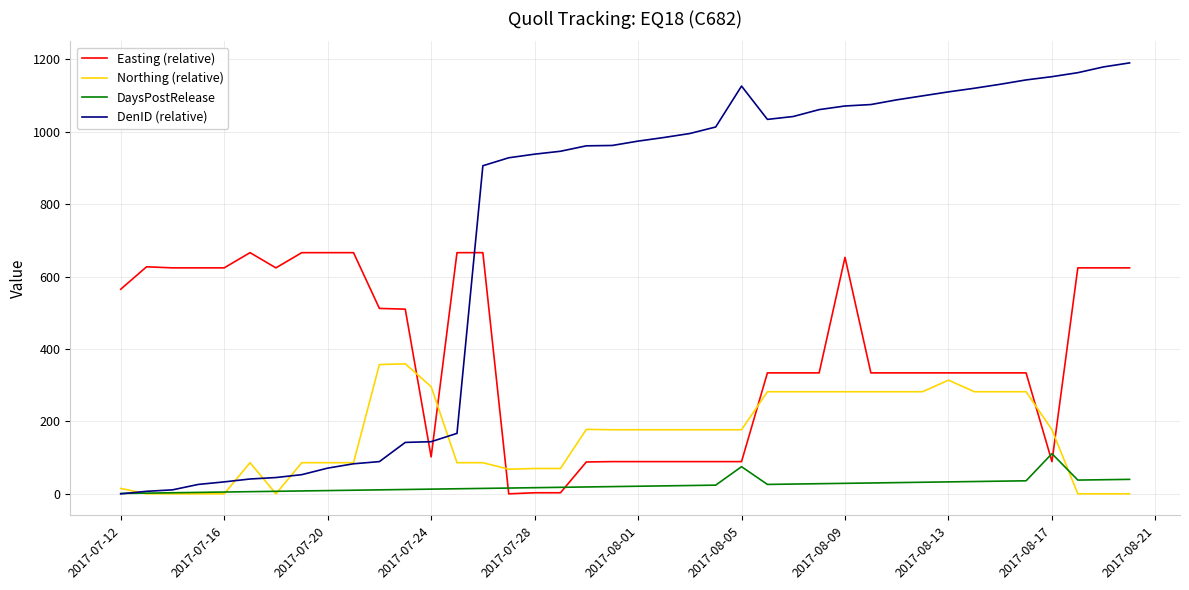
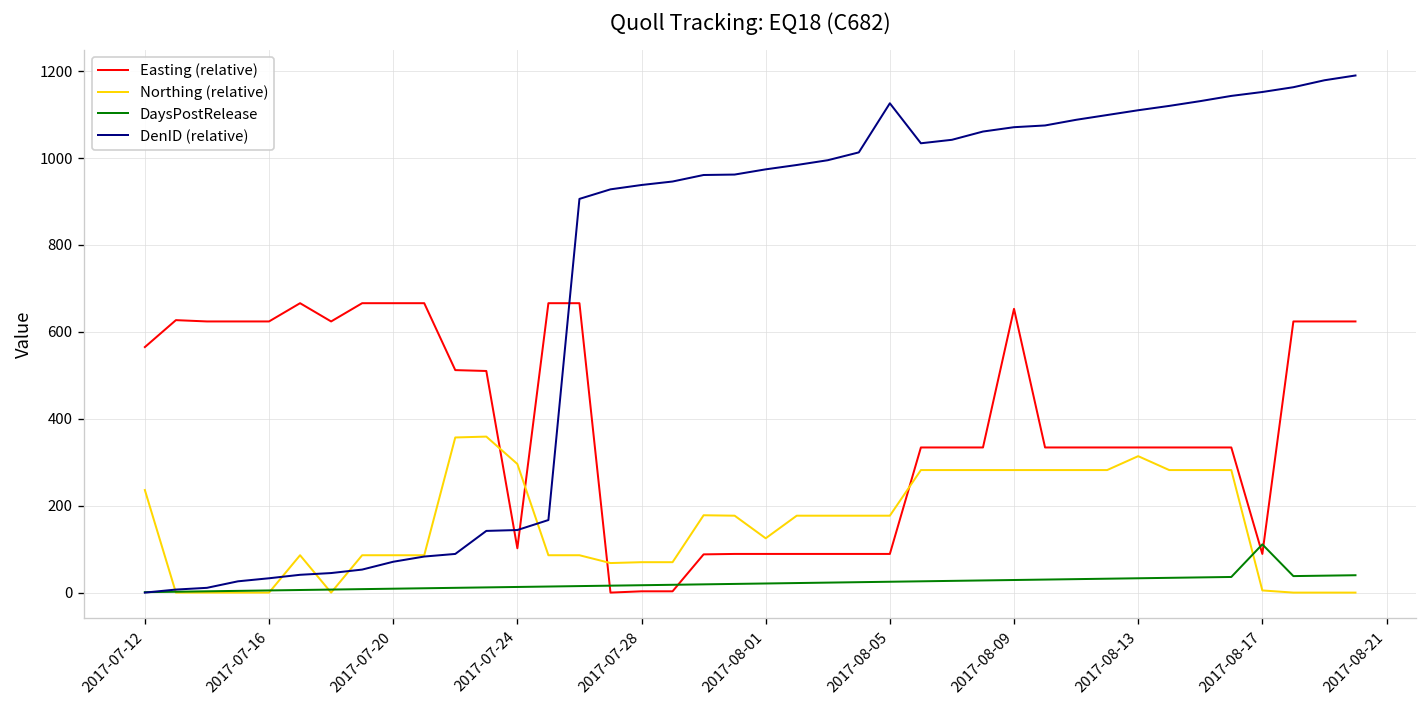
  {
    "Easting (relative)": {
      "2017-07-12": 570,
      "2017-07-16": 620,
      "2017-07-20": 670,
      "2017-07-24": 100,
      "2017-07-28": 0,
      "2017-08-01": 90,
      "2017-08-05": 90,
      "2017-08-09": 650,
      "2017-08-13": 330,
      "2017-08-17": 90
    },
    "Northing (relative)": {
-     "2017-07-12": 20,
+     "2017-07-12": 240,
      "2017-07-20": 90,
      "2017-07-24": 300,
      "2017-07-28": 70,
-     "2017-08-01": 180,
+     "2017-08-01": 130,
      "2017-08-05": 180,
      "2017-08-09": 280,
      "2017-08-13": 310,
-     "2017-08-17": 180
+     "2017-08-17": 10
    },
    "DaysPostRelease": {
      "2017-07-20": 10,
      "2017-07-24": 10,
      "2017-07-28": 20,
      "2017-08-01": 20,
-     "2017-08-05": 80,
+     "2017-08-05": 30,
      "2017-08-09": 30,
      "2017-08-13": 30,
      "2017-08-17": 110
    },
    "DenID (relative)": {
      "2017-07-16": 30,
      "2017-07-20": 70,
      "2017-07-24": 140,
      "2017-07-28": 940,
      "2017-08-01": 970,
      "2017-08-05": 1130,
      "2017-08-09": 1070,
      "2017-08-13": 1110,
      "2017-08-17": 1150
    }
  }
